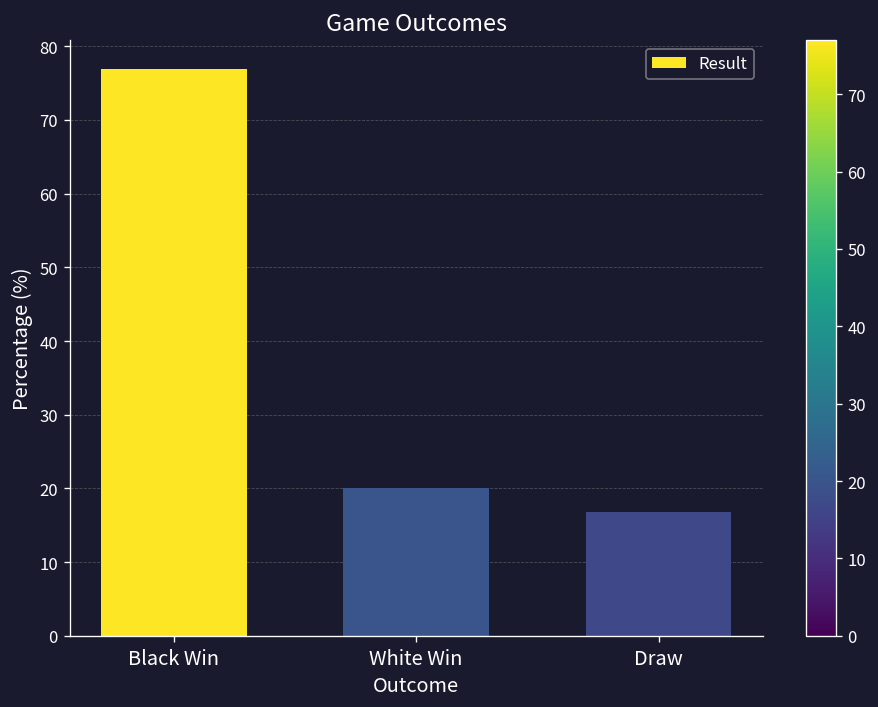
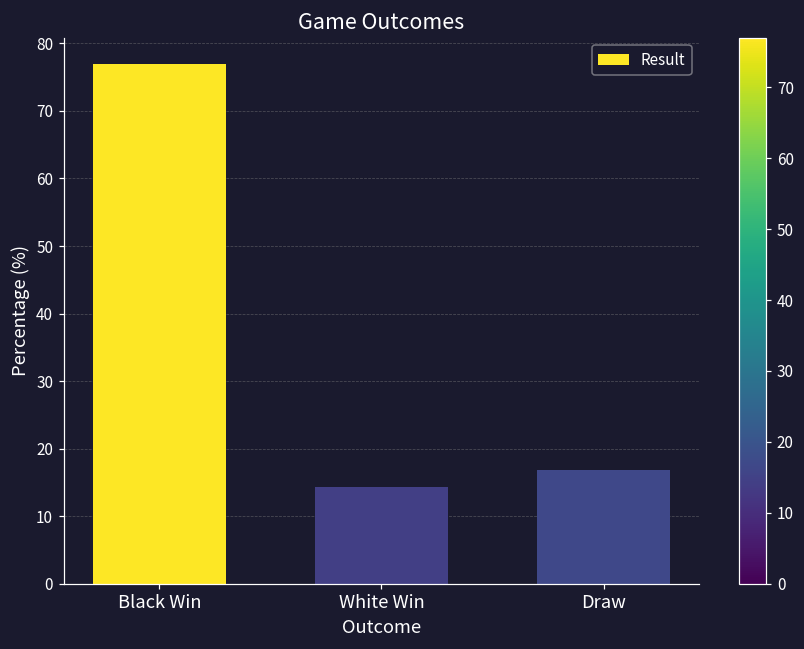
  {
    "Black Win": 77,
-   "White Win": 20,
+   "White Win": 14,
    "Draw": 17
  }
